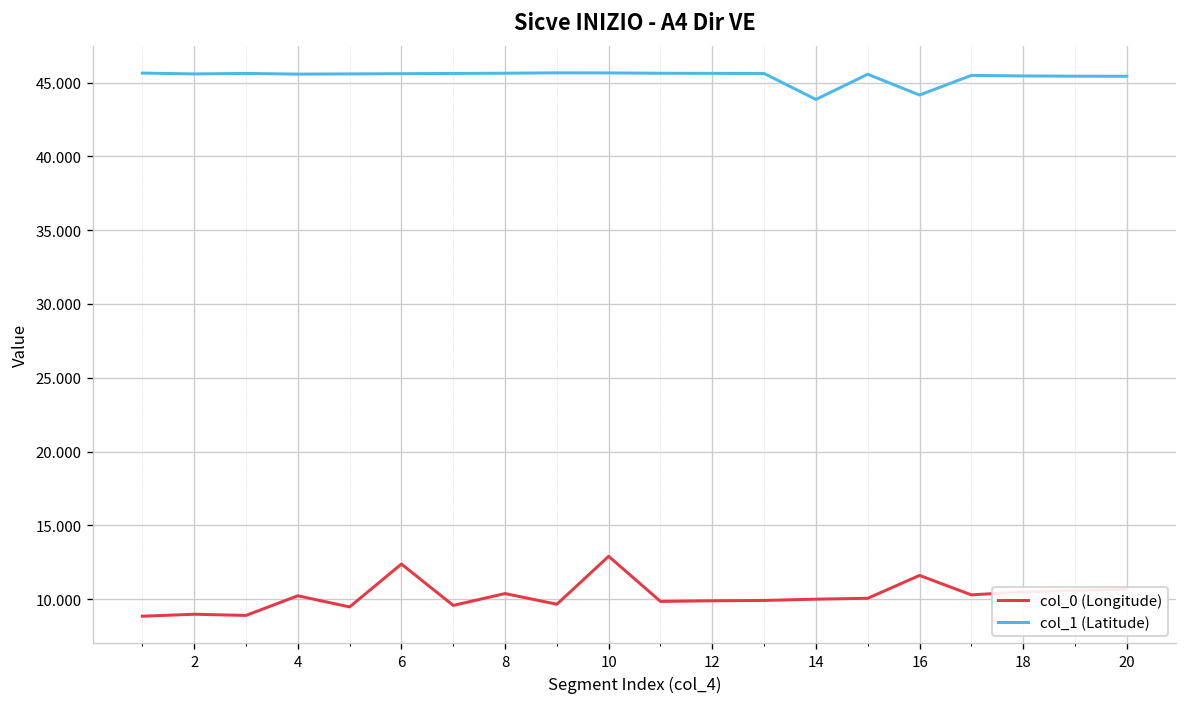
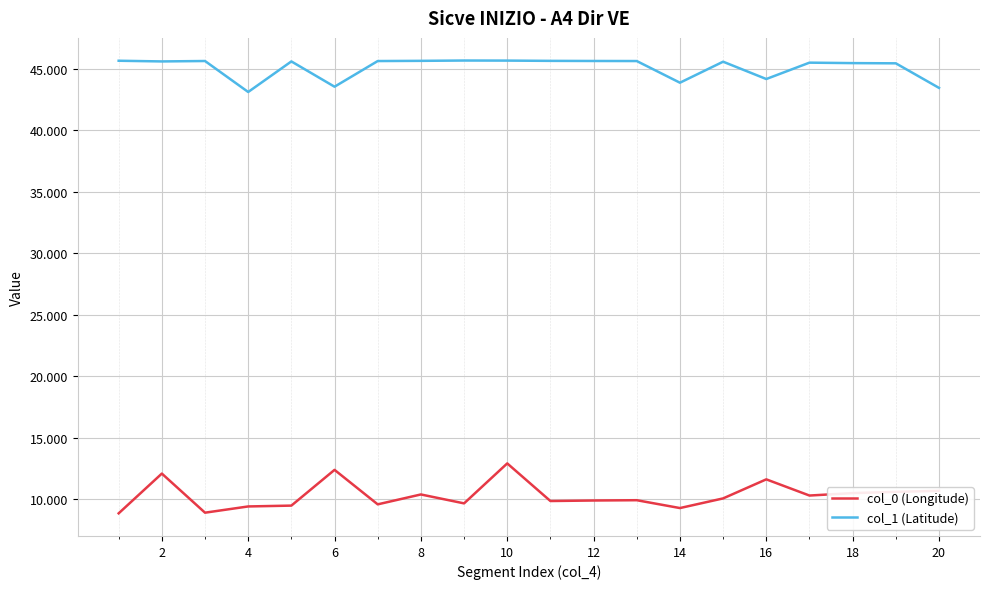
  {
    "col_0 (Longitude)": {
-     "2": 9.0,
-     "4": 10.2,
+     "2": 12.1,
+     "4": 9.4,
      "6": 12.4,
      "8": 10.4,
      "10": 12.9,
      "12": 9.9,
-     "14": 10.0,
+     "14": 9.3,
      "16": 11.6
    },
    "col_1 (Latitude)": {
      "2": 45.6,
-     "4": 45.6,
-     "6": 45.6,
+     "4": 43.1,
+     "6": 43.5,
      "8": 45.6,
      "10": 45.7,
      "12": 45.6,
      "14": 43.9,
      "16": 44.2,
      "18": 45.5,
-     "20": 45.4
+     "20": 43.4
    }
  }
